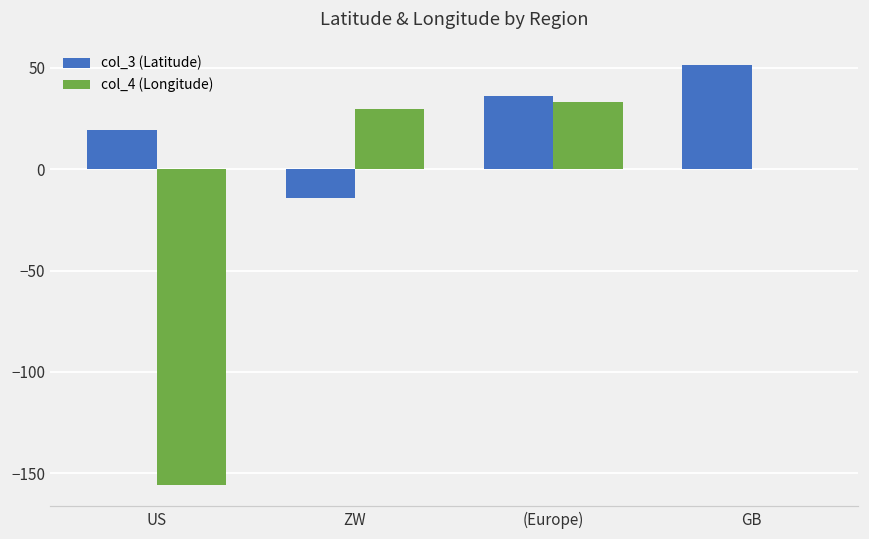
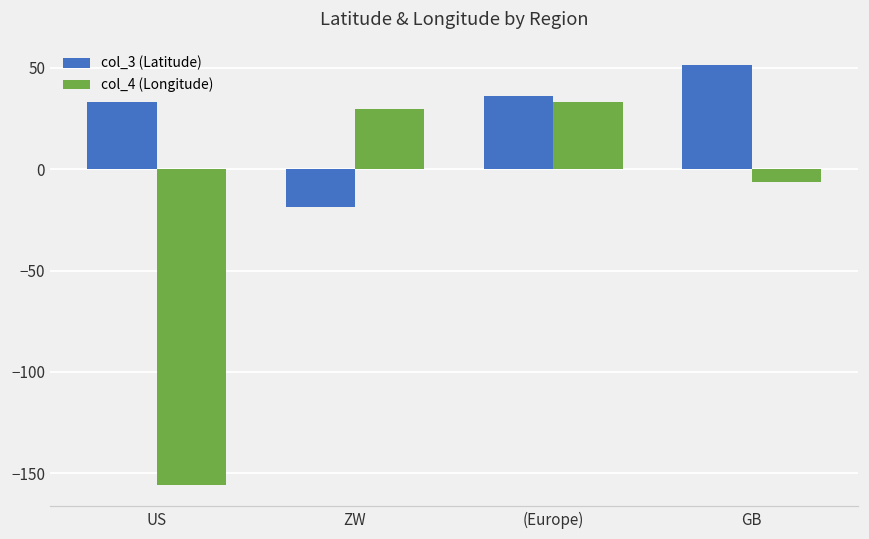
  {
    "col_3 (Latitude)": {
-     "US": 19,
-     "ZW": -14,
+     "US": 33,
+     "ZW": -19,
      "(Europe)": 36,
      "GB": 52
    },
    "col_4 (Longitude)": {
      "US": -156,
      "ZW": 30,
      "(Europe)": 33,
-     "GB": 0
+     "GB": -7
    }
  }
